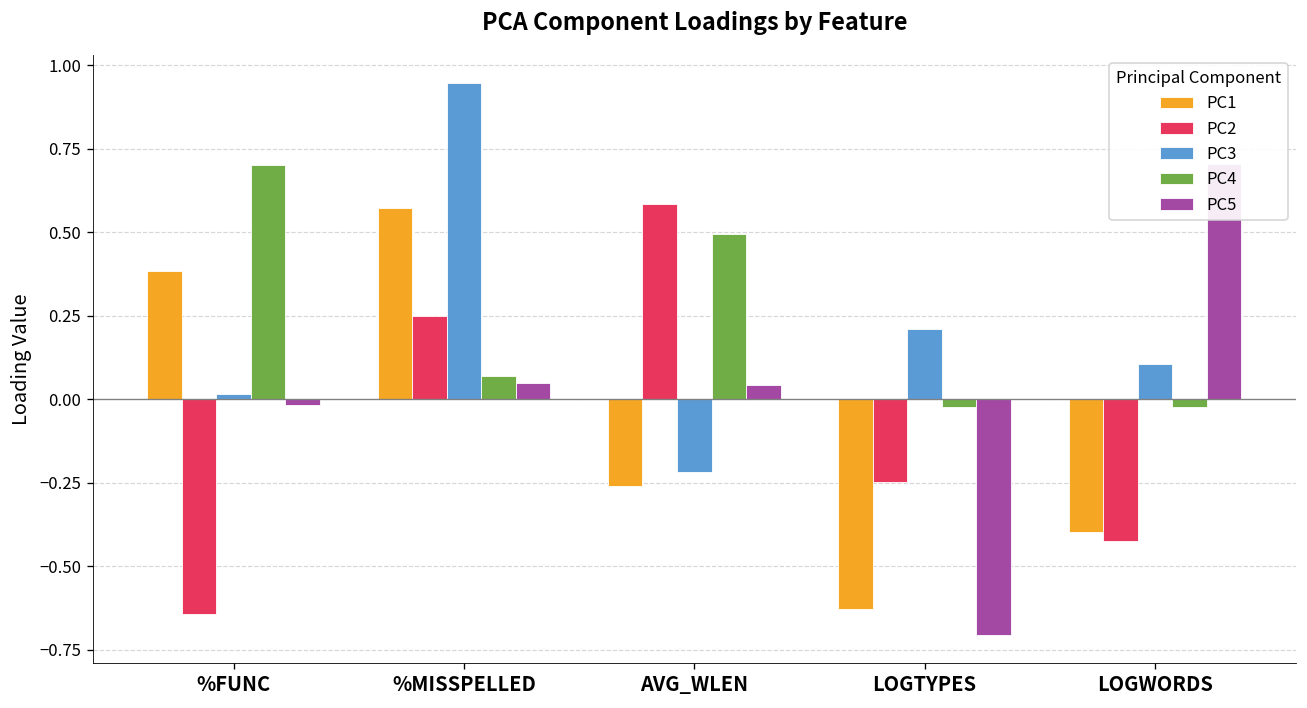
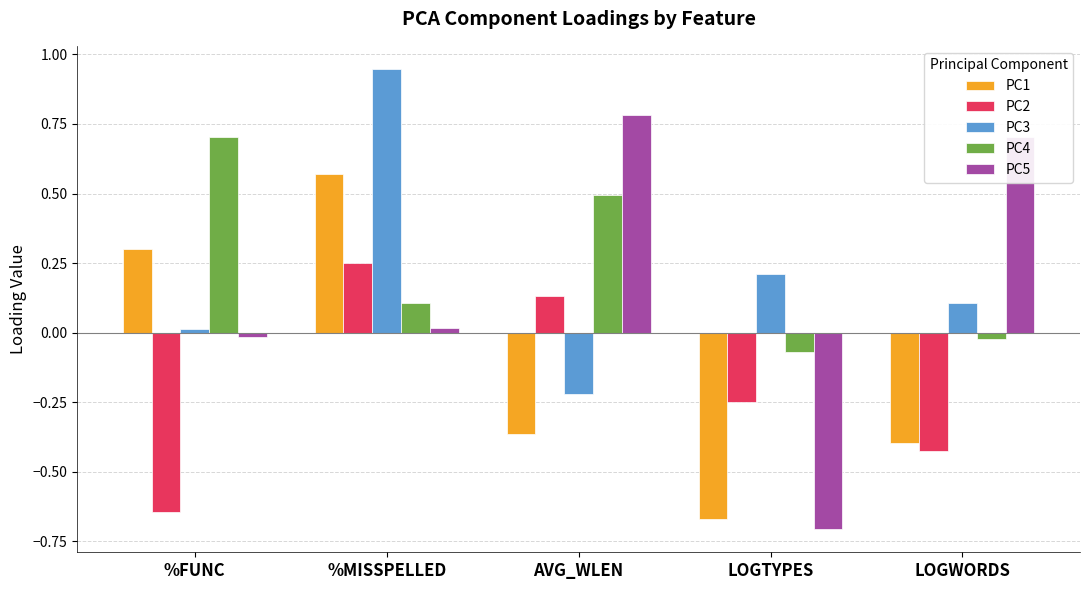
  {
    "PC1": {
-     "%FUNC": 0.38,
+     "%FUNC": 0.30,
      "%MISSPELLED": 0.57,
-     "AVG_WLEN": -0.26,
-     "LOGTYPES": -0.63,
+     "AVG_WLEN": -0.36,
+     "LOGTYPES": -0.67,
      "LOGWORDS": -0.40
    },
    "PC2": {
      "%FUNC": -0.64,
      "%MISSPELLED": 0.25,
-     "AVG_WLEN": 0.58,
+     "AVG_WLEN": 0.13,
      "LOGTYPES": -0.25,
      "LOGWORDS": -0.43
    },
    "PC3": {
      "%FUNC": 0.01,
      "%MISSPELLED": 0.95,
      "AVG_WLEN": -0.22,
      "LOGTYPES": 0.21,
      "LOGWORDS": 0.11
    },
    "PC4": {
      "%FUNC": 0.70,
-     "%MISSPELLED": 0.07,
+     "%MISSPELLED": 0.11,
      "AVG_WLEN": 0.49,
-     "LOGTYPES": -0.02,
+     "LOGTYPES": -0.07,
      "LOGWORDS": -0.02
    },
    "PC5": {
      "%FUNC": -0.02,
-     "%MISSPELLED": 0.05,
-     "AVG_WLEN": 0.04,
+     "%MISSPELLED": 0.02,
+     "AVG_WLEN": 0.78,
      "LOGTYPES": -0.71
    }
  }
